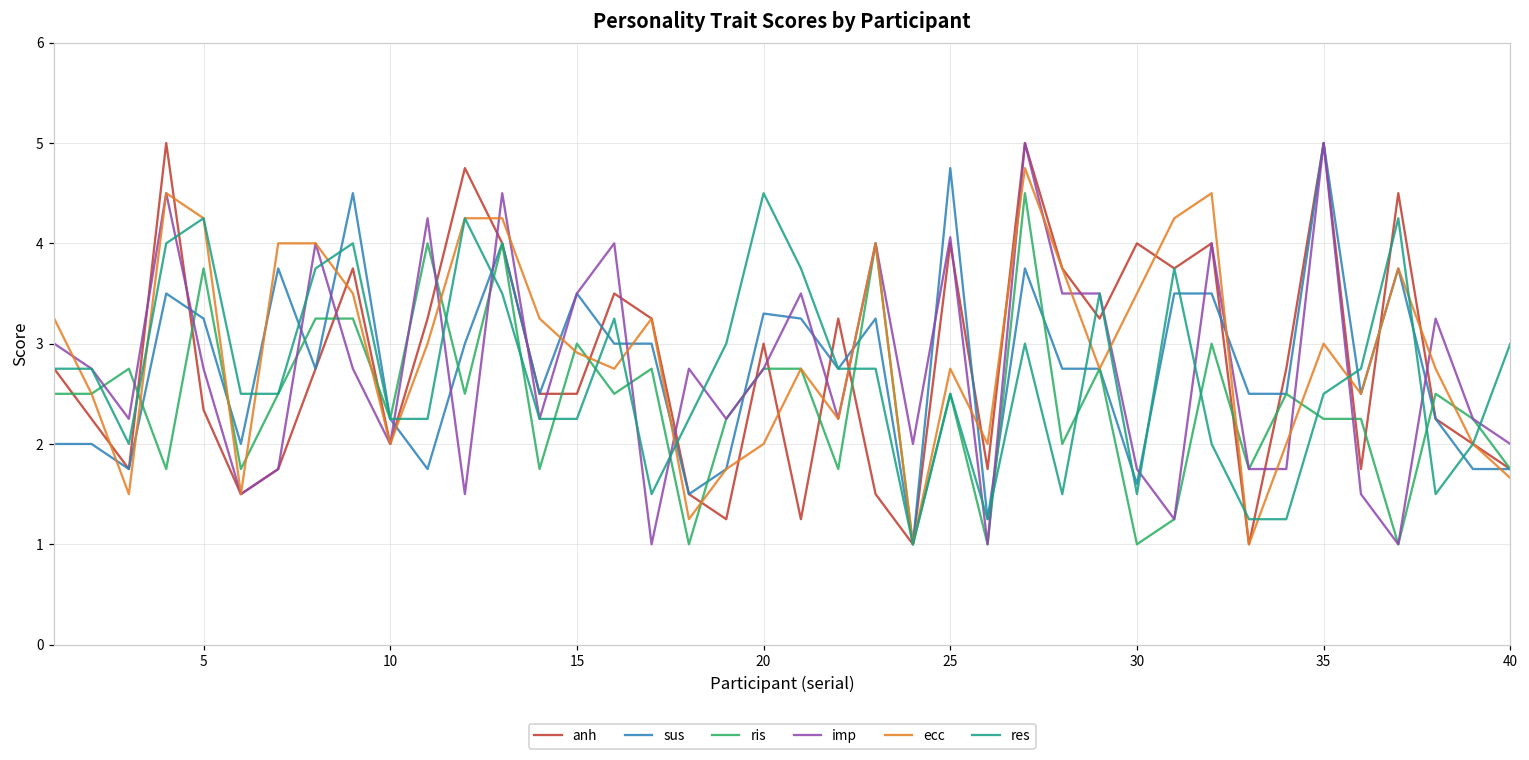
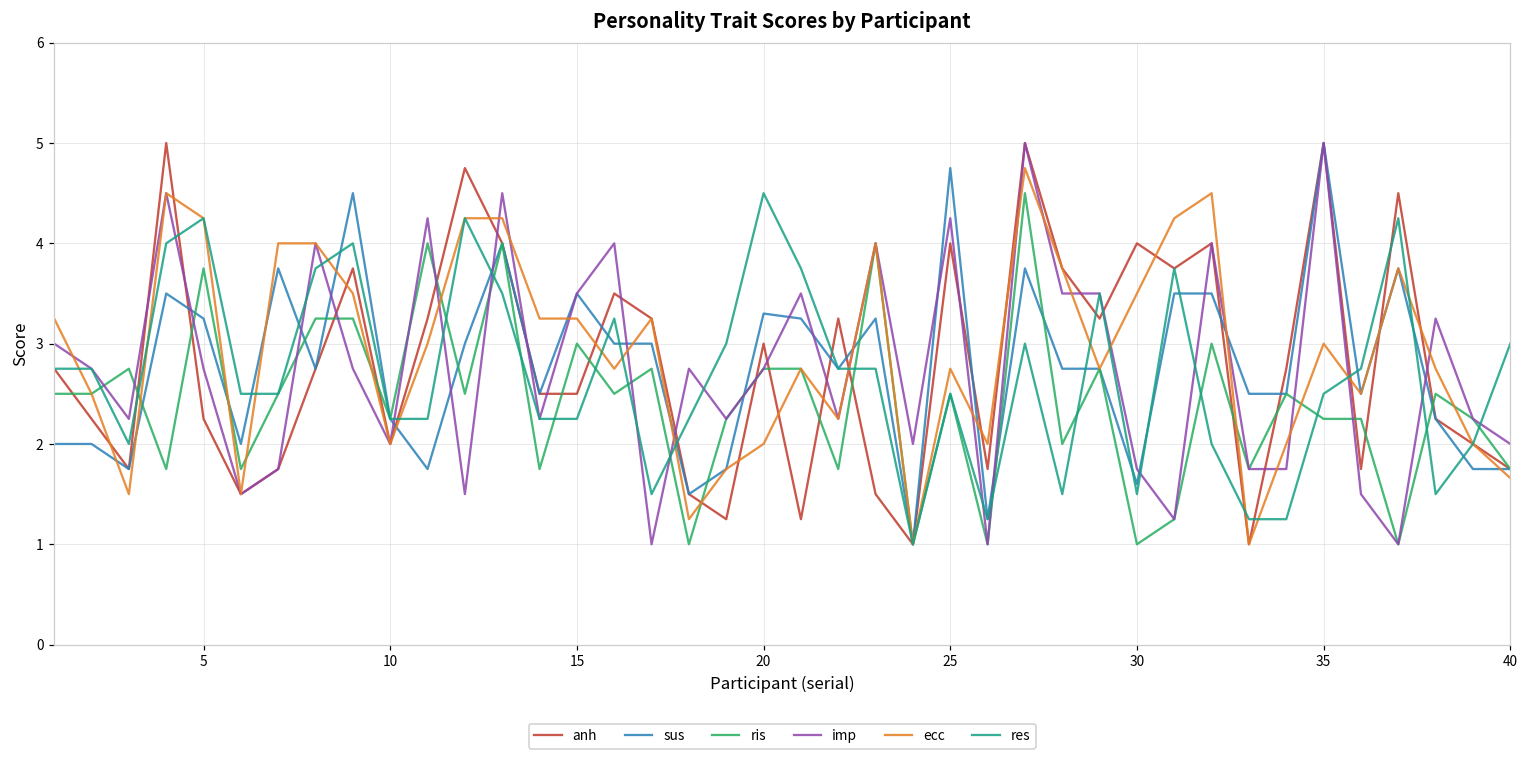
  {
    "anh": {
-     "5": 2.34,
+     "5": 2.25,
      "15": 2.5,
      "20": 3.0,
      "25": 4.0,
      "30": 4.0
    },
    "sus": {
      "5": 3.3,
      "20": 3.3,
      "25": 4.8,
      "30": 1.6
    },
    "imp": {
      "5": 2.8,
-     "25": 4.1,
+     "25": 4.3,
      "30": 1.8,
      "40": 2.0
    },
    "ecc": {
-     "15": 2.9,
+     "15": 3.3,
      "20": 2.0,
      "25": 2.8,
      "30": 3.5,
      "35": 3.0,
      "40": 1.7
    }
  }
